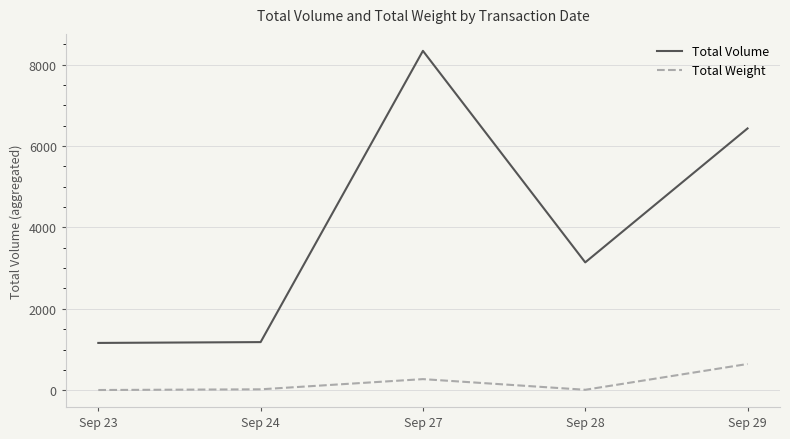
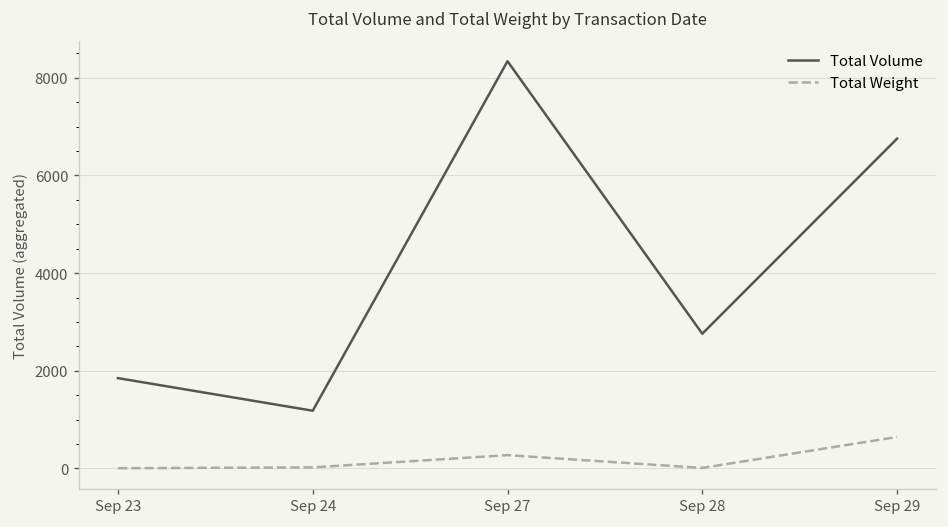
  {
    "Total Volume": {
-     "Sep 23": 1200,
+     "Sep 23": 1800,
      "Sep 24": 1200,
      "Sep 27": 8300,
-     "Sep 28": 3100,
-     "Sep 29": 6400
+     "Sep 28": 2800,
+     "Sep 29": 6800
    },
    "Total Weight": {
      "Sep 23": 0,
      "Sep 24": 0,
      "Sep 27": 300,
      "Sep 28": 0,
      "Sep 29": 600
    }
  }
